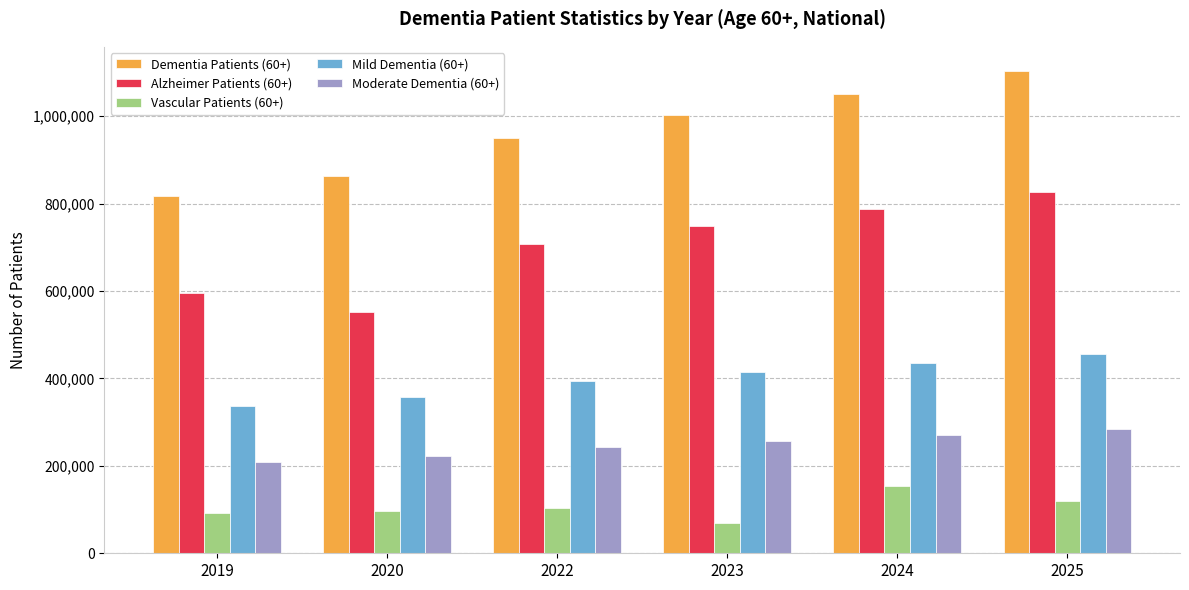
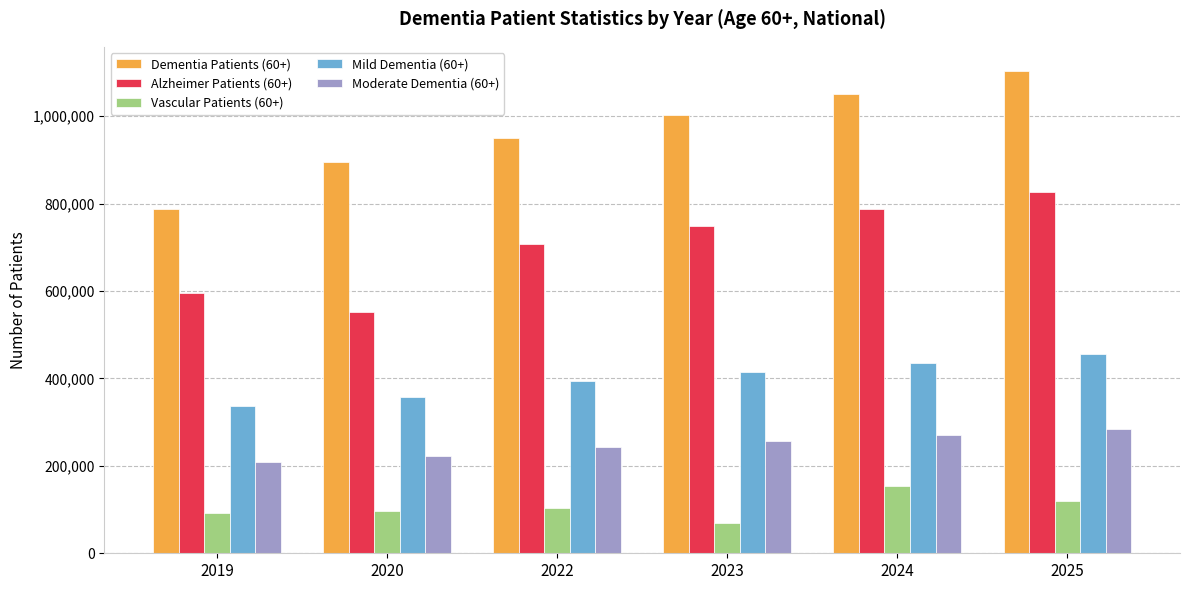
  {
    "Dementia Patients (60+)": {
-     "2019": "820,000",
-     "2020": "860,000",
+     "2019": "790,000",
+     "2020": "890,000",
      "2022": "950,000",
      "2023": "1,000,000",
      "2024": "1,050,000",
      "2025": "1,100,000"
    },
    "Alzheimer Patients (60+)": {
      "2019": "600,000",
      "2020": "550,000",
      "2022": "710,000",
      "2023": "750,000",
      "2024": "790,000",
      "2025": "830,000"
    },
    "Vascular Patients (60+)": {
      "2019": "90,000",
      "2020": "100,000",
      "2022": "100,000",
      "2023": "70,000",
      "2024": "150,000",
      "2025": "120,000"
    }
  }
